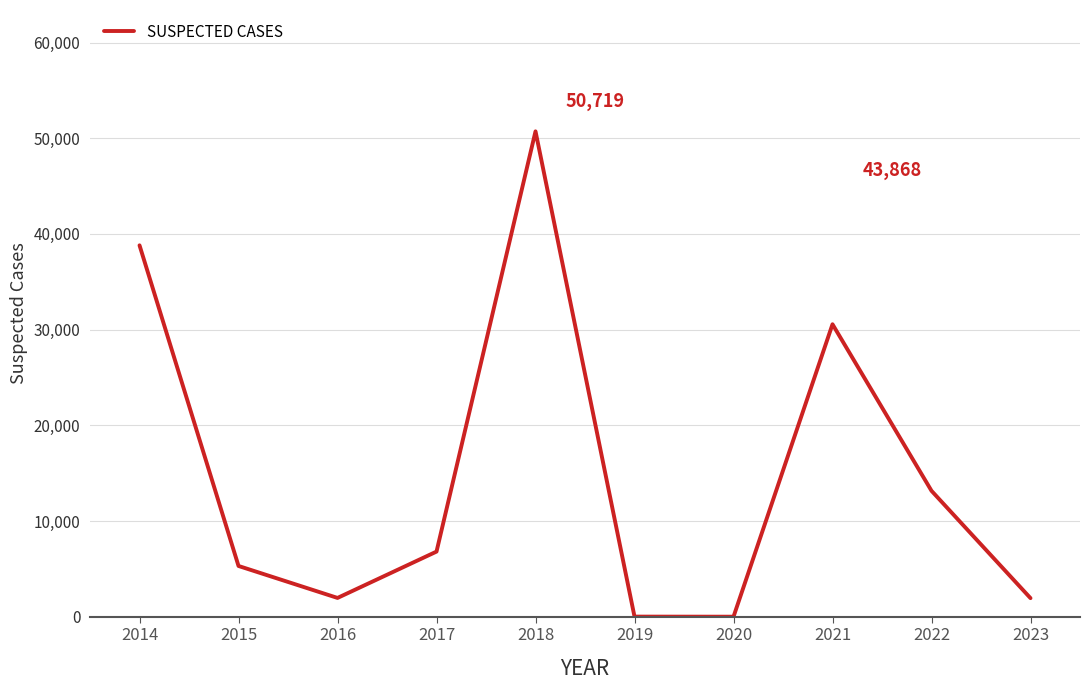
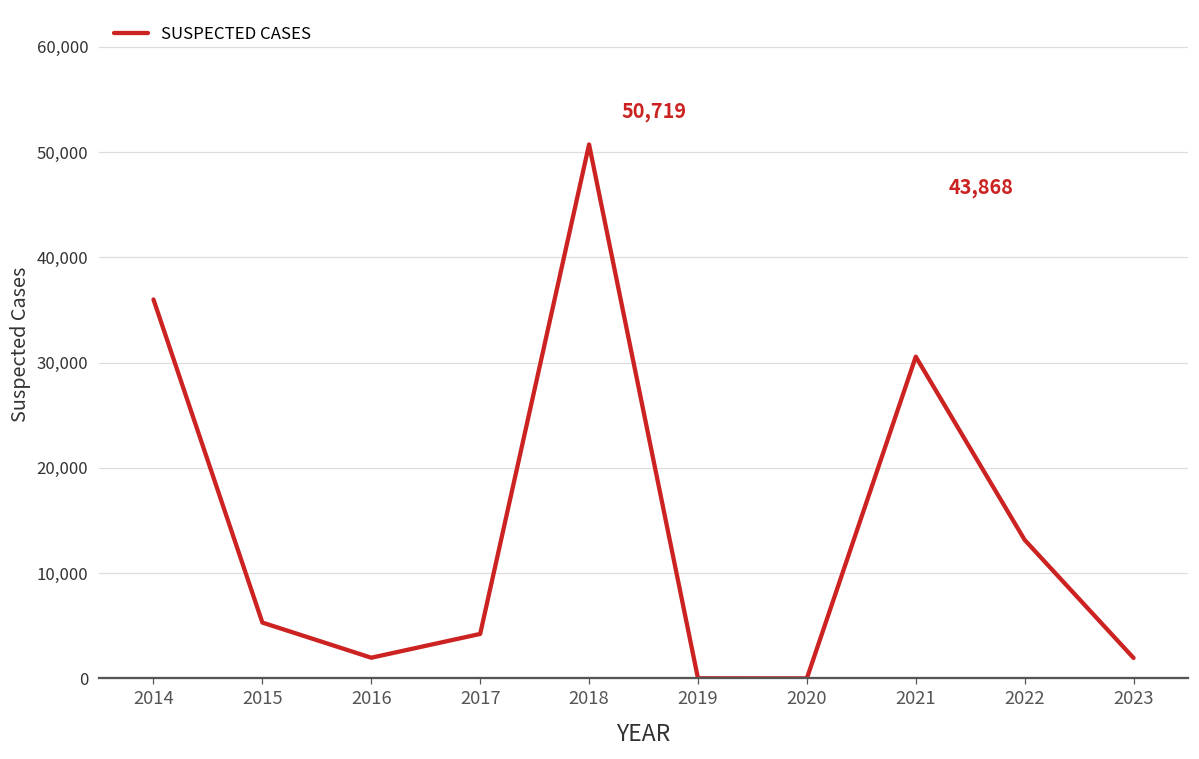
  {
-   "2014": "39,000",
+   "2014": "36,000",
    "2015": "5,000",
    "2016": "2,000",
-   "2017": "7,000",
+   "2017": "4,000",
    "2018": "51,000",
    "2019": "0",
    "2020": "0",
    "2021": "31,000",
    "2022": "13,000",
    "2023": "2,000"
  }
